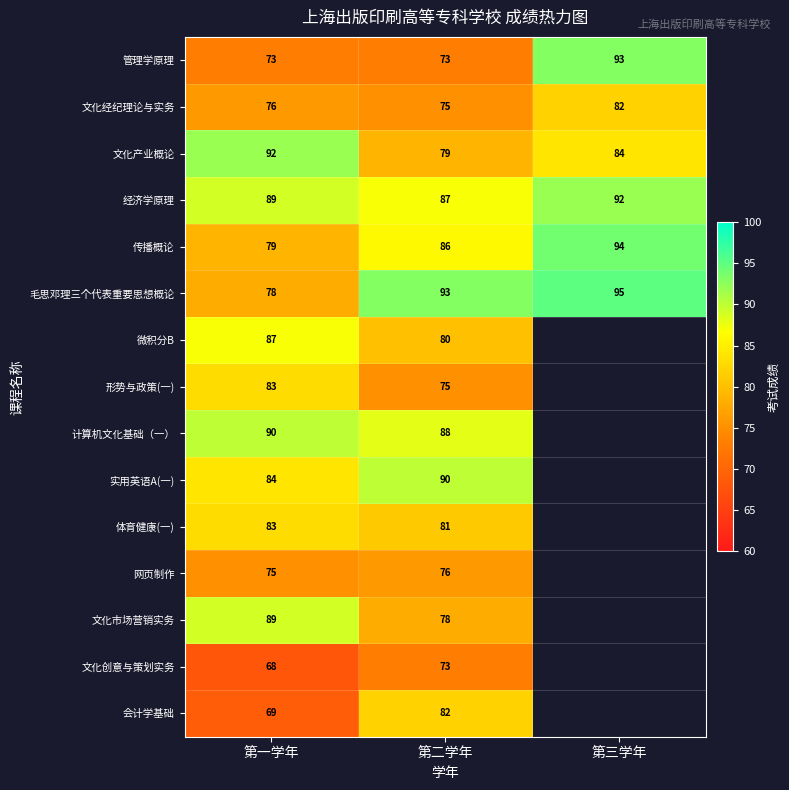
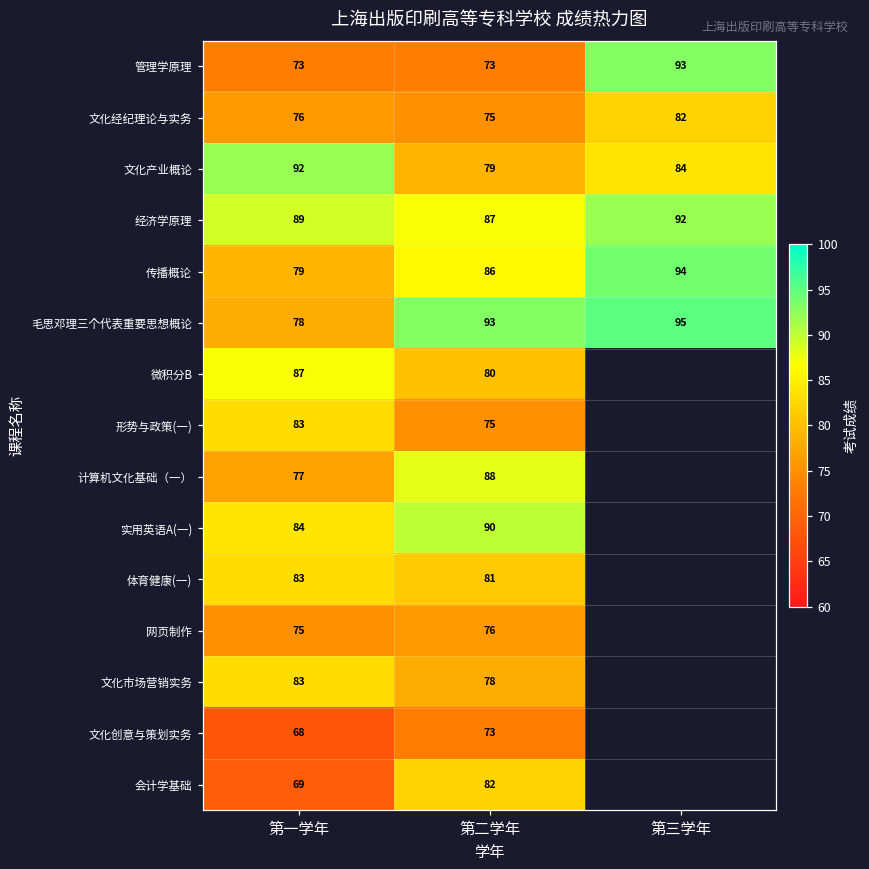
  {
    "管理学原理": {
      "第一学年": 73,
      "第二学年": 73,
      "第三学年": 93
    },
    "文化经纪理论与实务": {
      "第一学年": 76,
      "第二学年": 75,
      "第三学年": 82
    },
    "文化产业概论": {
      "第一学年": 92,
      "第二学年": 79,
      "第三学年": 84
    },
    "经济学原理": {
      "第一学年": 89,
      "第二学年": 87,
      "第三学年": 92
    },
    "传播概论": {
      "第一学年": 79,
      "第二学年": 86,
      "第三学年": 94
    },
    "毛思邓理三个代表重要思想概论": {
      "第一学年": 78,
      "第二学年": 93,
      "第三学年": 95
    },
    "微积分B": {
      "第一学年": 87,
      "第二学年": 80
    },
    "形势与政策(一)": {
      "第一学年": 83,
      "第二学年": 75
    },
    "计算机文化基础（一）": {
-     "第一学年": 90,
+     "第一学年": 77,
      "第二学年": 88
    },
    "实用英语A(一)": {
      "第一学年": 84,
      "第二学年": 90
    },
    "体育健康(一)": {
      "第一学年": 83,
      "第二学年": 81
    },
    "网页制作": {
      "第一学年": 75,
      "第二学年": 76
    },
    "文化市场营销实务": {
-     "第一学年": 89,
+     "第一学年": 83,
      "第二学年": 78
    },
    "文化创意与策划实务": {
      "第一学年": 68,
      "第二学年": 73
    },
    "会计学基础": {
      "第一学年": 69,
      "第二学年": 82
    }
  }
